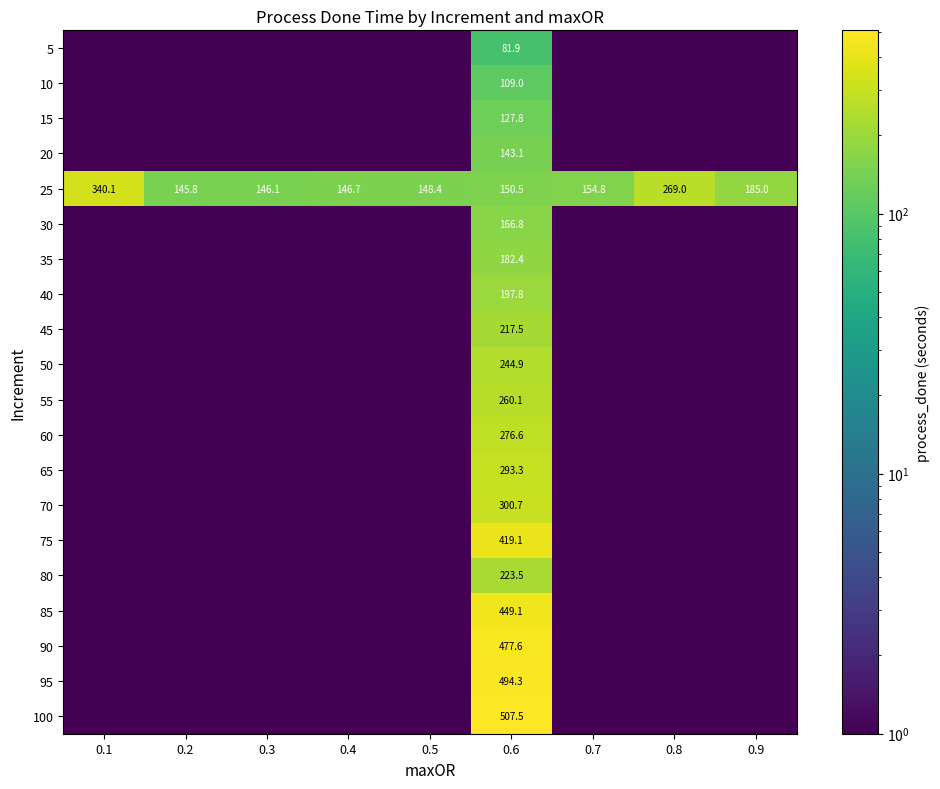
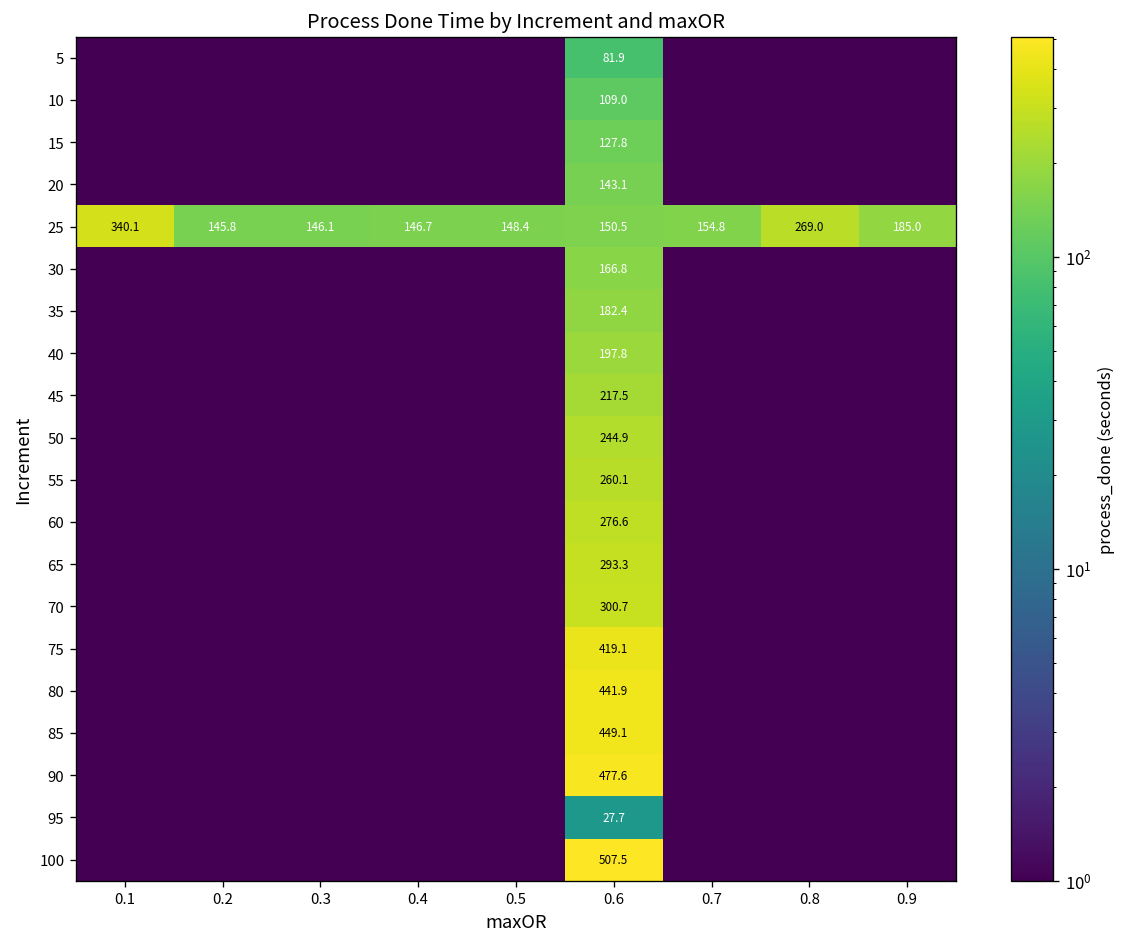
  {
    "5": {
      "0.6": 81.9
    },
    "10": {
      "0.6": 109.0
    },
    "15": {
      "0.6": 127.8
    },
    "20": {
      "0.6": 143.1
    },
    "25": {
      "0.1": 340.1,
      "0.2": 145.8,
      "0.3": 146.1,
      "0.4": 146.7,
      "0.5": 148.4,
      "0.6": 150.5,
      "0.7": 154.8,
      "0.8": 269.0,
      "0.9": 185.0
    },
    "30": {
      "0.6": 166.8
    },
    "35": {
      "0.6": 182.4
    },
    "40": {
      "0.6": 197.8
    },
    "45": {
      "0.6": 217.5
    },
    "50": {
      "0.6": 244.9
    },
    "55": {
      "0.6": 260.1
    },
    "60": {
      "0.6": 276.6
    },
    "65": {
      "0.6": 293.3
    },
    "70": {
      "0.6": 300.7
    },
    "75": {
      "0.6": 419.1
    },
    "80": {
-     "0.6": 223.5
+     "0.6": 441.9
    },
    "85": {
      "0.6": 449.1
    },
    "90": {
      "0.6": 477.6
    },
    "95": {
-     "0.6": 494.3
+     "0.6": 27.7
    },
    "100": {
      "0.6": 507.5
    }
  }
